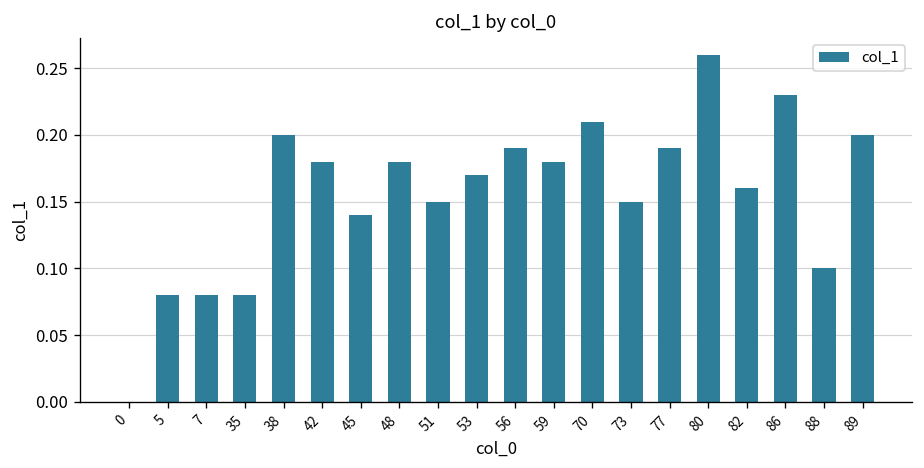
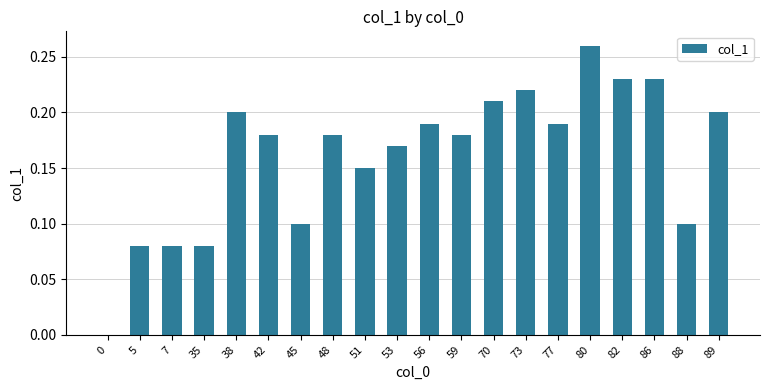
  {
    "0": 0.00,
    "5": 0.08,
    "7": 0.08,
    "35": 0.08,
    "38": 0.20,
    "42": 0.18,
-   "45": 0.14,
+   "45": 0.10,
    "48": 0.18,
    "51": 0.15,
    "53": 0.17,
    "56": 0.19,
    "59": 0.18,
    "70": 0.21,
-   "73": 0.15,
+   "73": 0.22,
    "77": 0.19,
    "80": 0.26,
-   "82": 0.16,
+   "82": 0.23,
    "86": 0.23,
    "88": 0.10,
    "89": 0.20
  }
